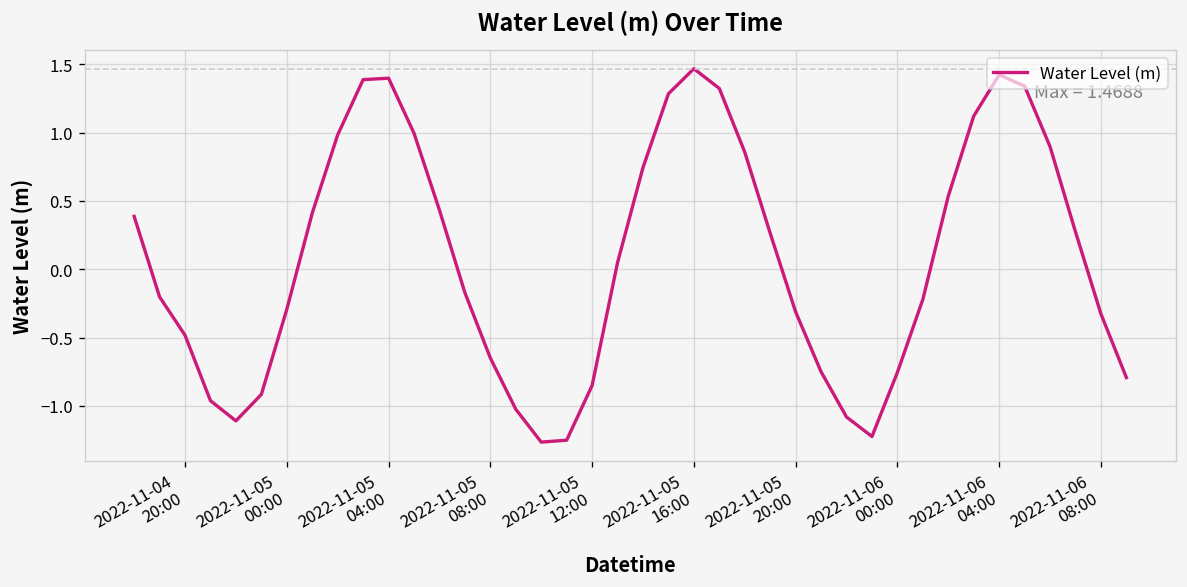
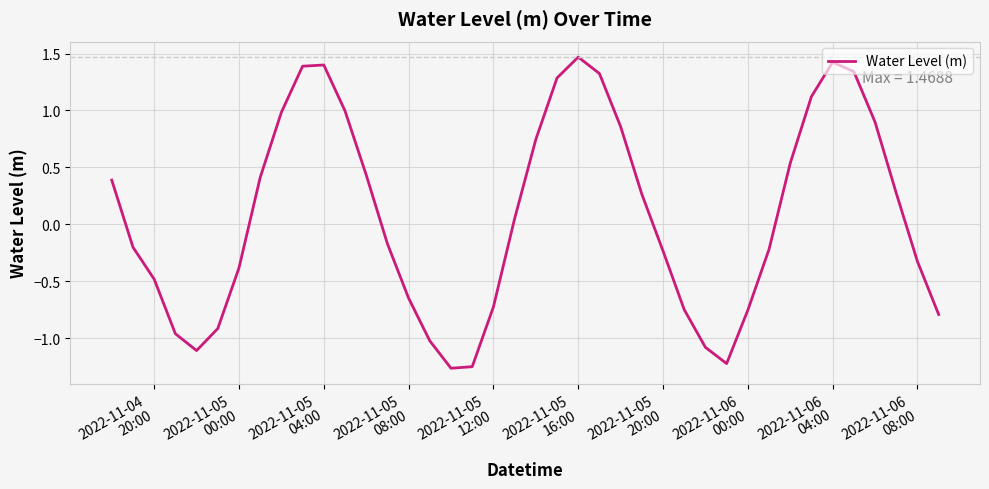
  {
    "2022-11-04 20:00": -0.48,
-   "2022-11-05 00:00": -0.29,
+   "2022-11-05 00:00": -0.38,
    "2022-11-05 04:00": 1.40,
    "2022-11-05 08:00": -0.65,
-   "2022-11-05 12:00": -0.85,
+   "2022-11-05 12:00": -0.73,
    "2022-11-05 16:00": 1.47,
-   "2022-11-05 20:00": -0.31,
+   "2022-11-05 20:00": -0.23,
    "2022-11-06 00:00": -0.76,
    "2022-11-06 08:00": -0.33
  }
